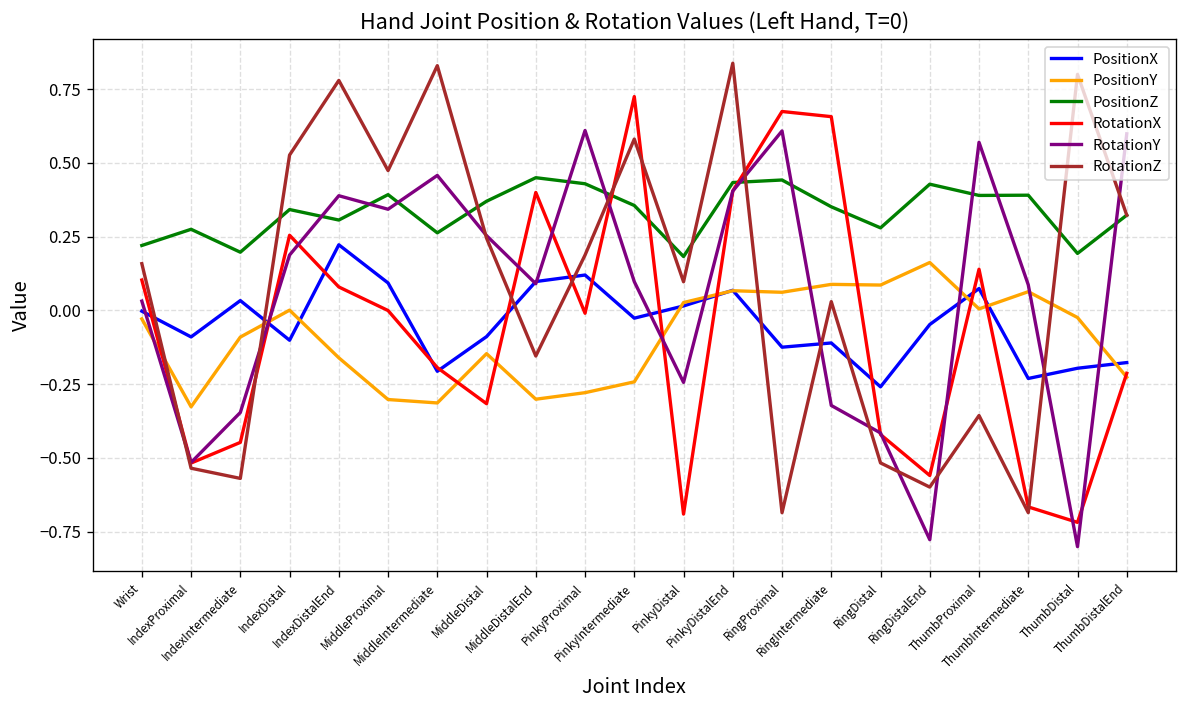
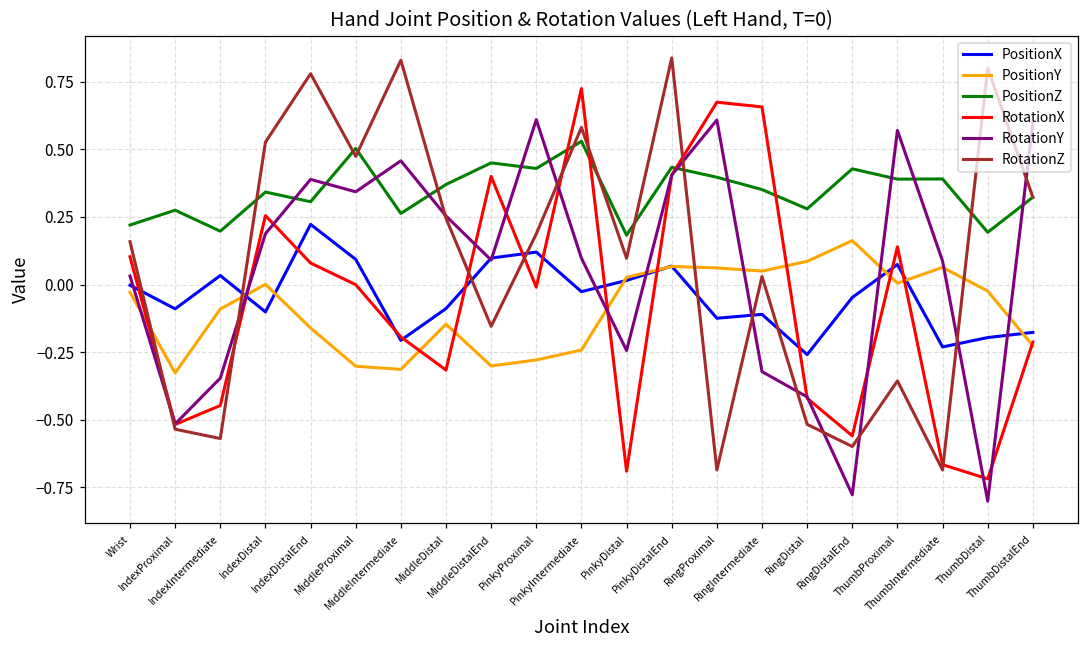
  {
    "PositionX": {
      "Wrist": 0.00,
      "IndexProximal": -0.09,
      "IndexIntermediate": 0.03,
      "IndexDistal": -0.10,
      "IndexDistalEnd": 0.22,
      "MiddleProximal": 0.09,
      "MiddleIntermediate": -0.21,
      "MiddleDistal": -0.09,
      "PinkyProximal": 0.12,
      "PinkyIntermediate": -0.03,
      "PinkyDistal": 0.02,
      "RingProximal": -0.12,
      "RingIntermediate": -0.11,
      "RingDistal": -0.26,
      "RingDistalEnd": -0.05,
      "ThumbProximal": 0.07,
      "ThumbIntermediate": -0.23,
      "ThumbDistal": -0.20,
      "ThumbDistalEnd": -0.18
    },
    "PositionY": {
      "Wrist": -0.03,
      "IndexProximal": -0.33,
      "IndexIntermediate": -0.09,
      "IndexDistal": 0.00,
      "IndexDistalEnd": -0.16,
      "MiddleProximal": -0.30,
      "MiddleIntermediate": -0.31,
      "MiddleDistal": -0.15,
      "MiddleDistalEnd": -0.30,
      "PinkyProximal": -0.28,
      "PinkyIntermediate": -0.24,
      "PinkyDistal": 0.03,
      "RingProximal": 0.06,
-     "RingIntermediate": 0.09,
+     "RingIntermediate": 0.05,
      "RingDistal": 0.09,
      "RingDistalEnd": 0.16,
      "ThumbProximal": 0.01,
      "ThumbIntermediate": 0.06,
      "ThumbDistal": -0.02,
      "ThumbDistalEnd": -0.23
    },
    "PositionZ": {
      "Wrist": 0.22,
      "IndexProximal": 0.27,
      "IndexIntermediate": 0.20,
      "IndexDistal": 0.34,
      "IndexDistalEnd": 0.31,
-     "MiddleProximal": 0.39,
+     "MiddleProximal": 0.50,
      "MiddleIntermediate": 0.26,
      "MiddleDistal": 0.37,
      "MiddleDistalEnd": 0.45,
      "PinkyProximal": 0.43,
-     "PinkyIntermediate": 0.36,
+     "PinkyIntermediate": 0.53,
      "PinkyDistal": 0.18,
      "PinkyDistalEnd": 0.43,
-     "RingProximal": 0.44,
+     "RingProximal": 0.40,
      "RingIntermediate": 0.35,
      "RingDistal": 0.28,
      "RingDistalEnd": 0.43,
      "ThumbProximal": 0.39,
      "ThumbIntermediate": 0.39,
      "ThumbDistal": 0.19
    },
    "RotationX": {
      "Wrist": 0.10,
      "IndexIntermediate": -0.45,
      "IndexDistal": 0.25,
      "IndexDistalEnd": 0.08,
      "MiddleProximal": 0.00,
      "MiddleIntermediate": -0.19,
      "MiddleDistal": -0.32,
      "MiddleDistalEnd": 0.40,
      "PinkyProximal": -0.01,
      "PinkyIntermediate": 0.72,
      "PinkyDistal": -0.69,
      "RingProximal": 0.67,
      "RingIntermediate": 0.66,
      "RingDistalEnd": -0.56,
      "ThumbProximal": 0.14,
      "ThumbIntermediate": -0.67,
      "ThumbDistal": -0.72,
      "ThumbDistalEnd": -0.21
    },
    "RotationY": {
      "Wrist": 0.03,
      "IndexIntermediate": -0.35,
      "IndexDistal": 0.19,
      "IndexDistalEnd": 0.39,
      "MiddleProximal": 0.34,
      "MiddleIntermediate": 0.46,
      "PinkyProximal": 0.61,
      "PinkyIntermediate": 0.10,
      "PinkyDistal": -0.24,
      "RingProximal": 0.61,
      "RingIntermediate": -0.32,
      "RingDistalEnd": -0.78,
      "ThumbProximal": 0.57,
      "ThumbIntermediate": 0.09,
      "ThumbDistal": -0.80
    },
    "RotationZ": {
      "Wrist": 0.16,
      "IndexProximal": -0.54,
      "IndexIntermediate": -0.57,
      "IndexDistal": 0.53,
      "IndexDistalEnd": 0.78,
      "MiddleProximal": 0.47,
      "MiddleIntermediate": 0.83,
      "MiddleDistalEnd": -0.15,
      "PinkyProximal": 0.19,
      "PinkyIntermediate": 0.58,
      "PinkyDistal": 0.10,
      "PinkyDistalEnd": 0.84,
      "RingProximal": -0.69,
      "RingIntermediate": 0.03,
      "RingDistal": -0.52,
      "RingDistalEnd": -0.60,
      "ThumbProximal": -0.36,
      "ThumbIntermediate": -0.69
    }
  }
